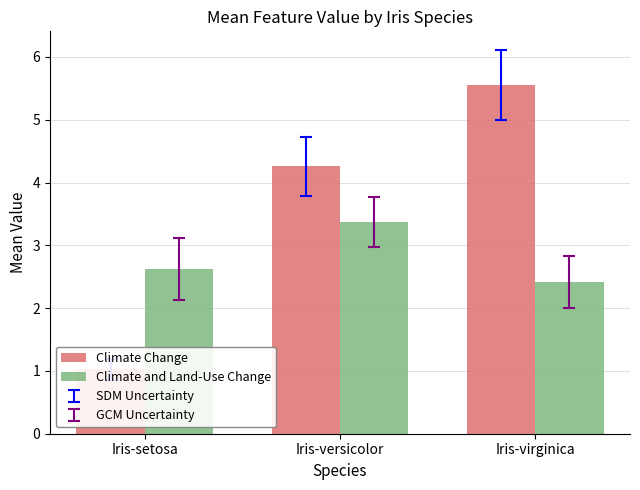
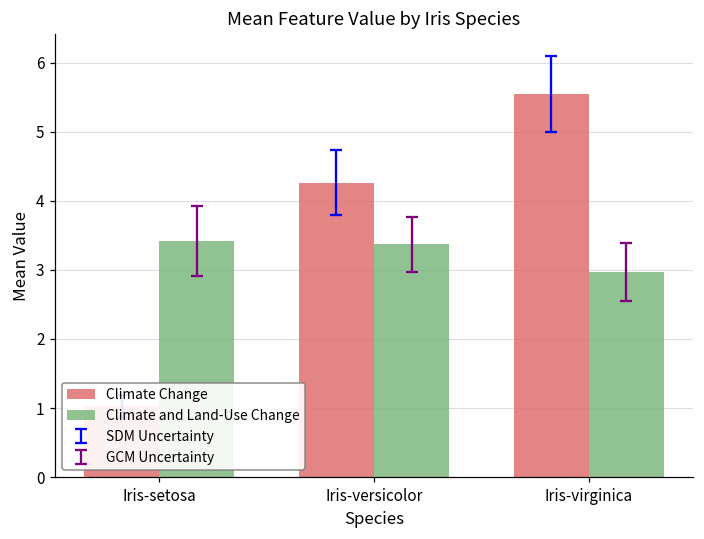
  {
    "Climate Change": {
      "Iris-versicolor": 4.3,
      "Iris-virginica": 5.6
    },
    "Climate and Land-Use Change": {
-     "Iris-setosa": 2.6,
+     "Iris-setosa": 3.4,
      "Iris-versicolor": 3.4,
-     "Iris-virginica": 2.4
+     "Iris-virginica": 3.0
    }
  }
